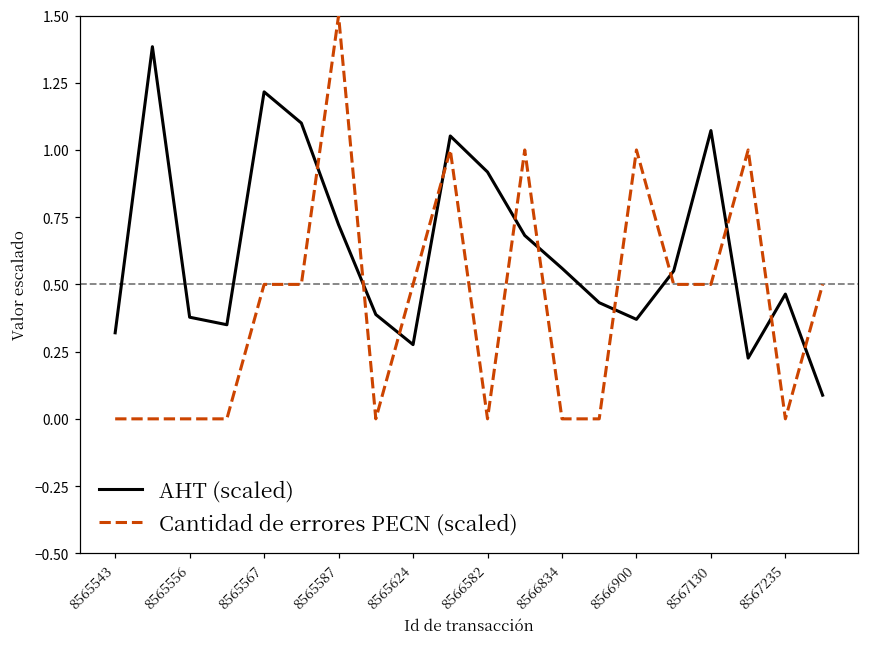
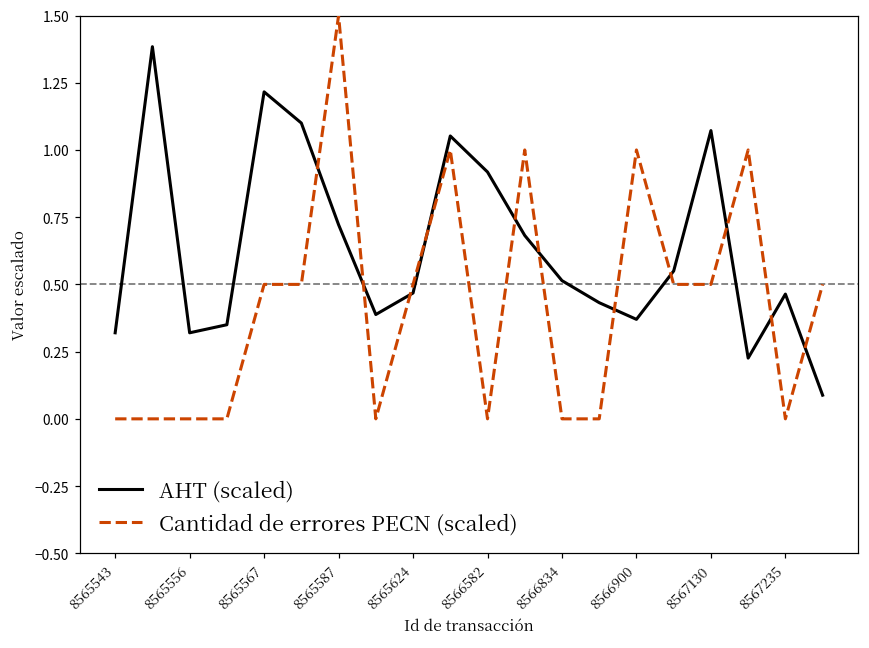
  {
    "AHT (scaled)": {
      "8565543": 0.32,
-     "8565556": 0.38,
+     "8565556": 0.32,
      "8565567": 1.22,
      "8565587": 0.72,
-     "8565624": 0.28,
+     "8565624": 0.47,
      "8566582": 0.92,
-     "8566834": 0.56,
+     "8566834": 0.51,
      "8566900": 0.37,
      "8567130": 1.07,
      "8567235": 0.46
    },
    "Cantidad de errores PECN (scaled)": {
      "8565543": 0.00,
      "8565556": 0.00,
      "8565567": 0.50,
      "8565587": 1.50,
      "8565624": 0.50,
      "8566582": 0.00,
      "8566834": 0.00,
      "8566900": 1.00,
      "8567130": 0.50,
      "8567235": 0.00
    }
  }
